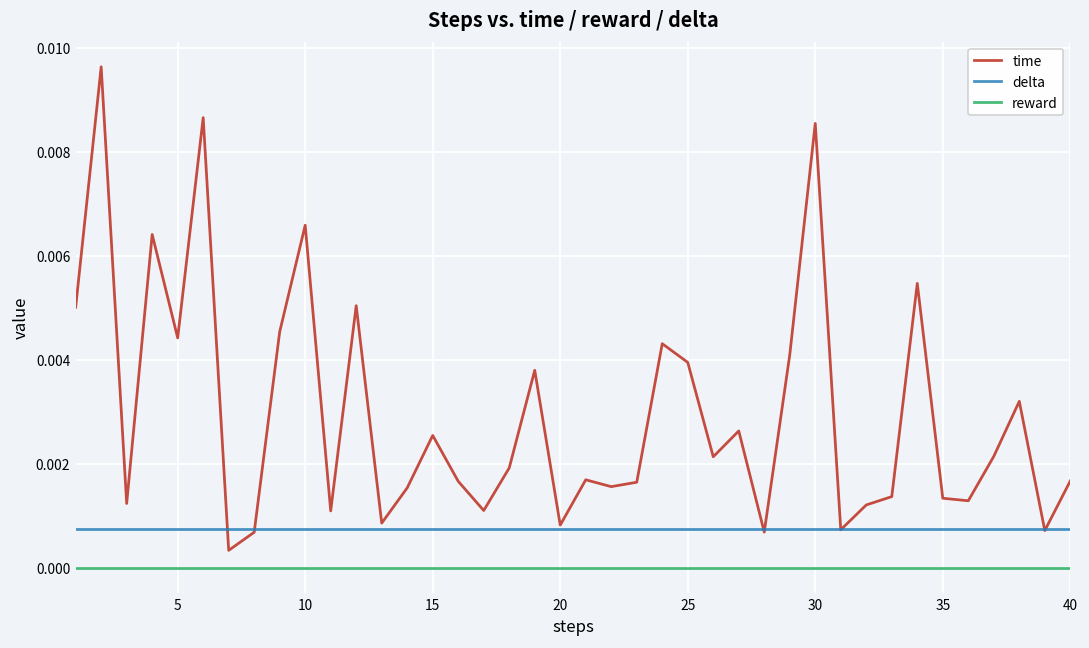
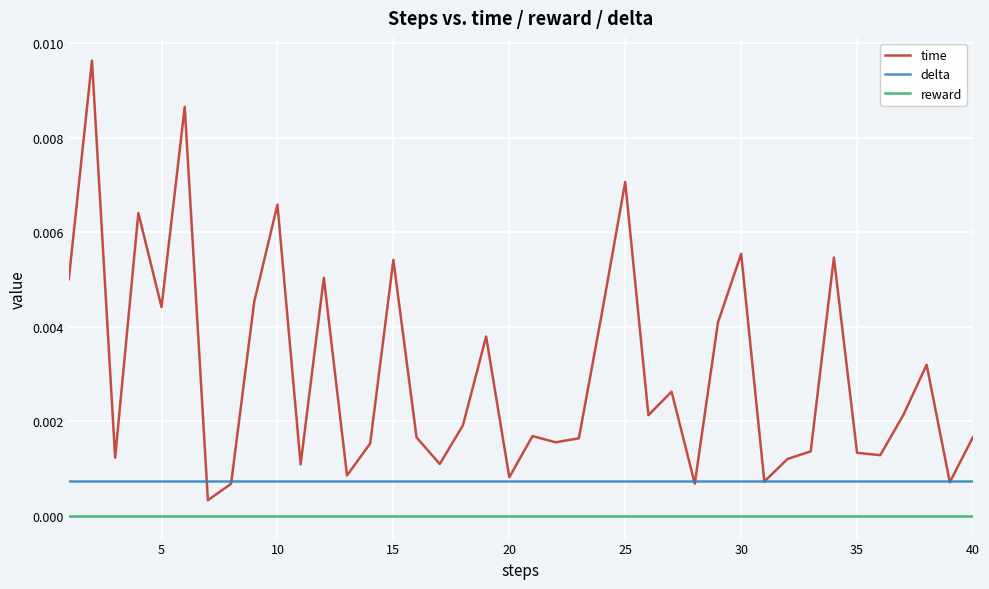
  {
    "time": {
      "5": 0.0044,
      "10": 0.0066,
-     "15": 0.0025,
+     "15": 0.0054,
      "20": 0.0008,
-     "25": 0.0039,
-     "30": 0.0085,
+     "25": 0.0071,
+     "30": 0.0055,
      "35": 0.0013,
      "40": 0.0017
    },
    "delta": {
      "5": 0.0007,
      "10": 0.0007,
      "15": 0.0007,
      "20": 0.0007,
      "25": 0.0007,
      "30": 0.0007,
      "35": 0.0007,
      "40": 0.0007
    },
    "reward": {
      "5": 0.0000,
      "10": 0.0000,
      "15": 0.0000,
      "20": 0.0000,
      "25": 0.0000,
      "30": 0.0000,
      "35": 0.0000,
      "40": 0.0000
    }
  }
